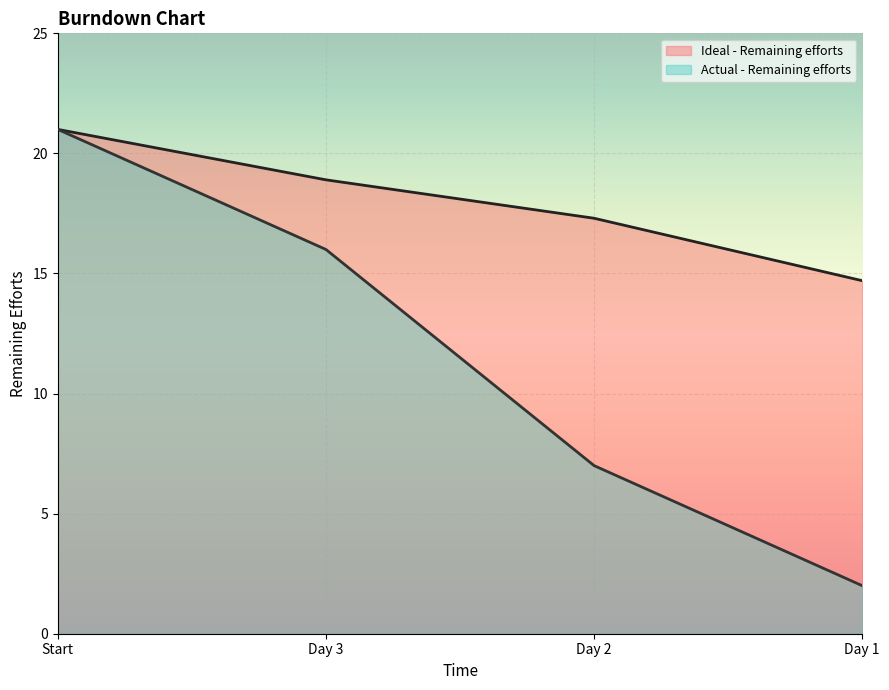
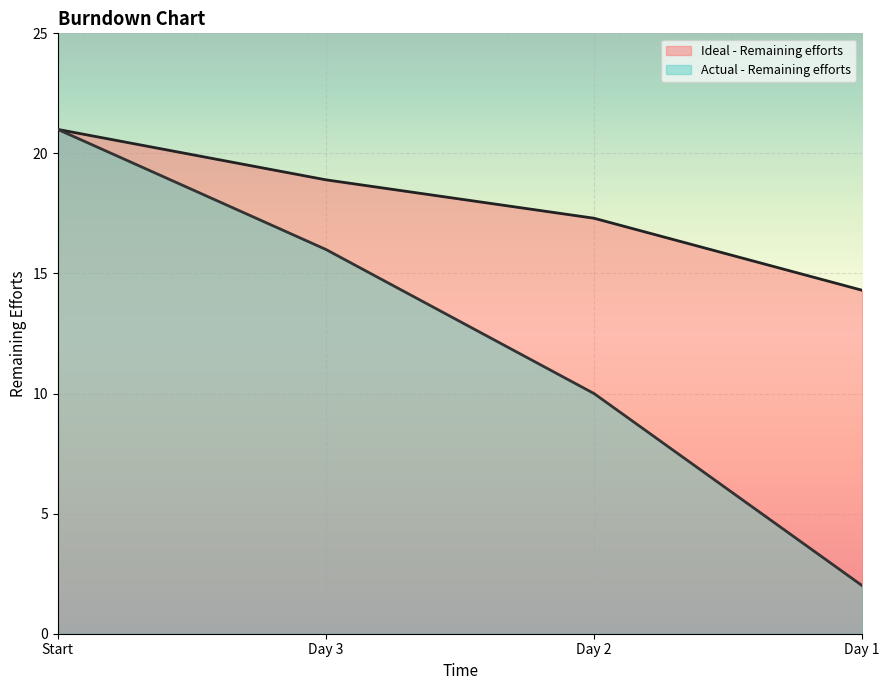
  {
    "Ideal - Remaining efforts": {
      "Day 3": 18.9,
      "Day 2": 17.3,
-     "Day 1": 14.7
+     "Day 1": 14.3
    },
    "Actual - Remaining efforts": {
      "Day 3": 16,
-     "Day 2": 7,
+     "Day 2": 10,
      "Day 1": 2
    }
  }
